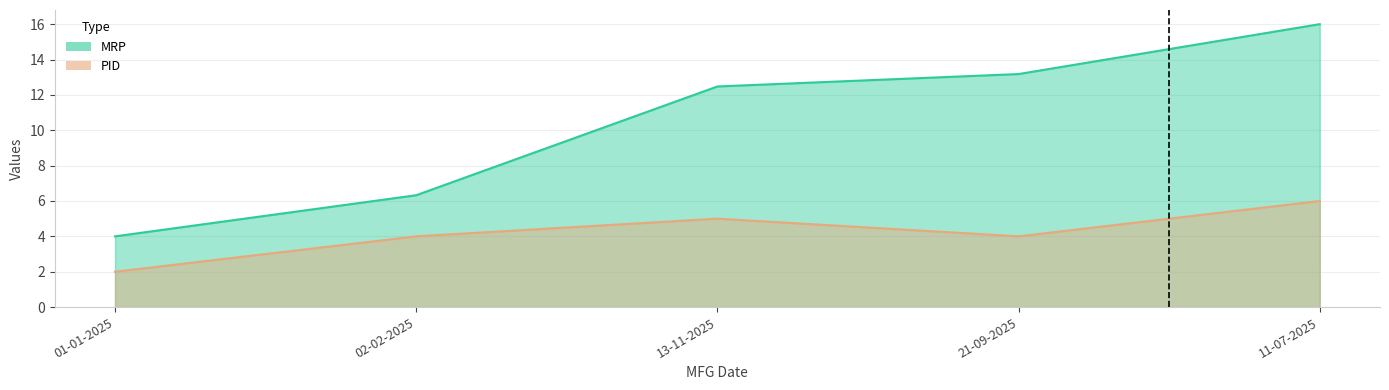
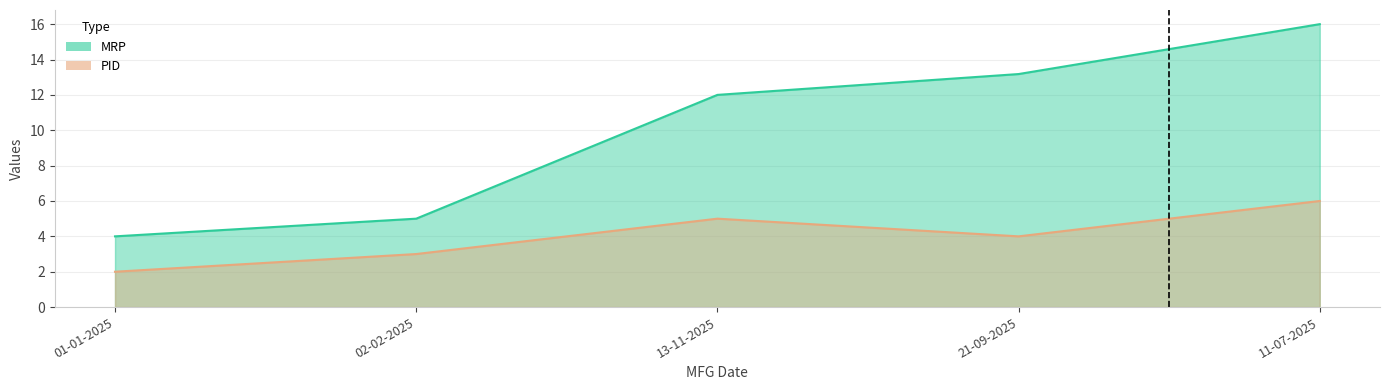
  {
    "MRP": {
      "01-01-2025": 4.0,
-     "02-02-2025": 6.3,
-     "13-11-2025": 12.5,
+     "02-02-2025": 5.0,
+     "13-11-2025": 12.0,
      "21-09-2025": 13.2,
      "11-07-2025": 16.0
    },
    "PID": {
      "01-01-2025": 2.0,
-     "02-02-2025": 4.0,
+     "02-02-2025": 3.0,
      "13-11-2025": 5.0,
      "21-09-2025": 4.0,
      "11-07-2025": 6.0
    }
  }
